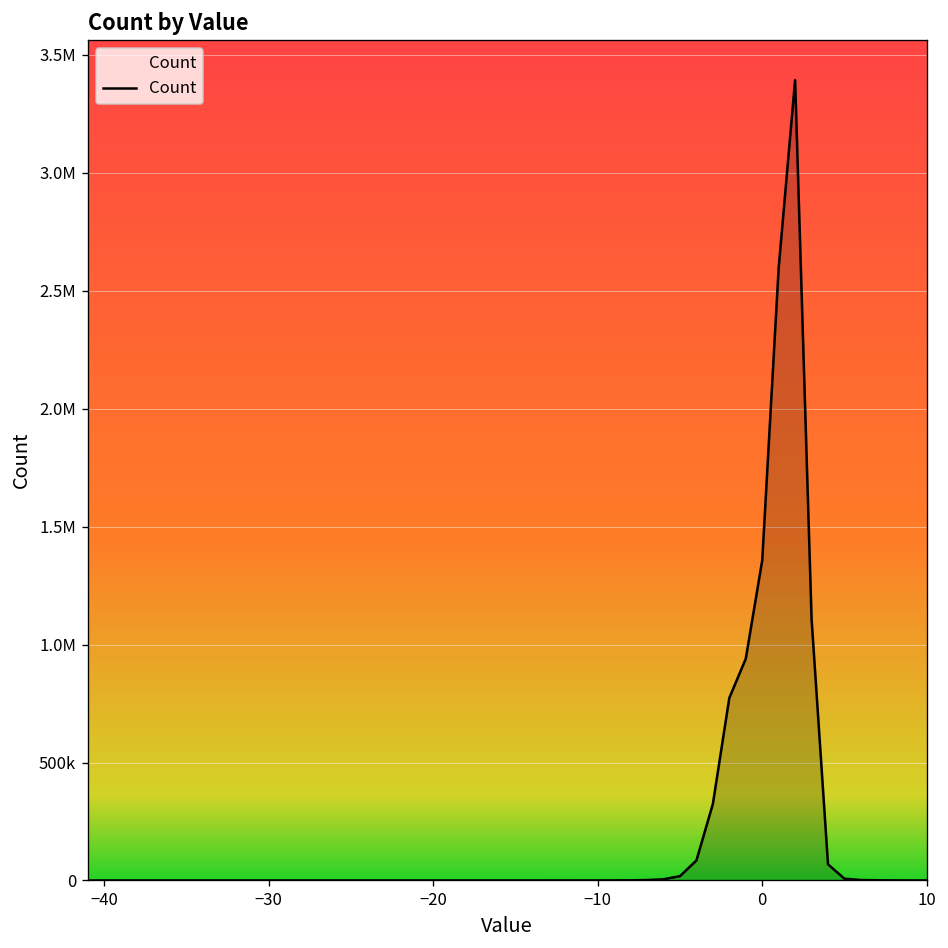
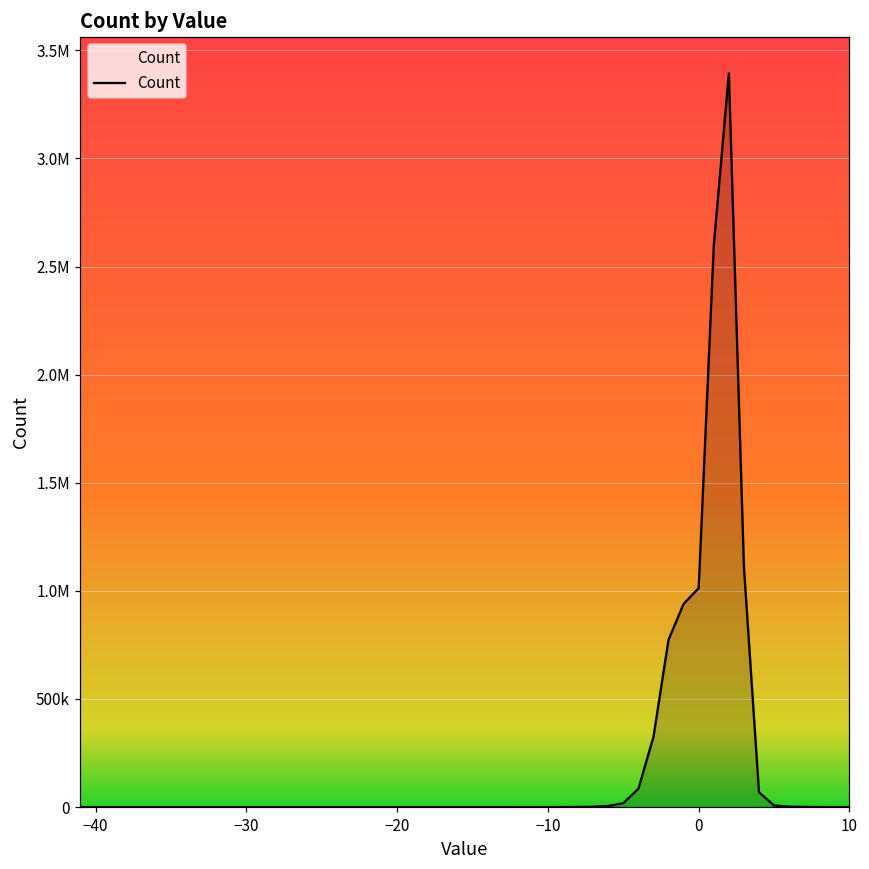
  {
    "−30": 0,
    "−20": 0,
    "−10": 0,
-   "0": 1360000,
+   "0": 1010000,
    "10": 0
  }
